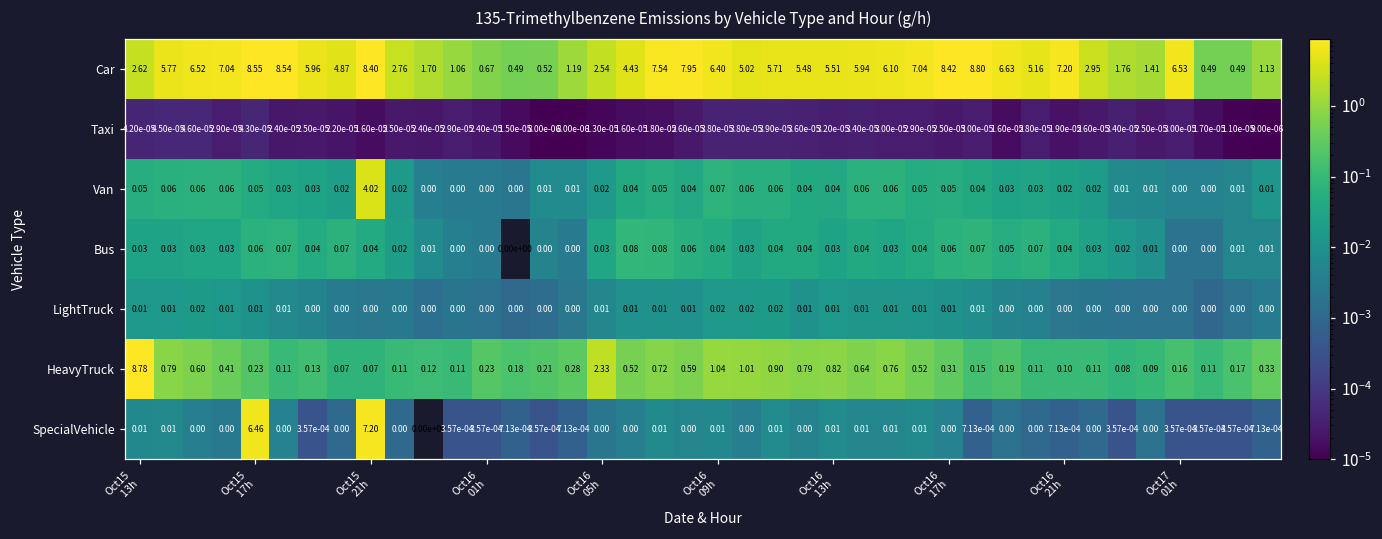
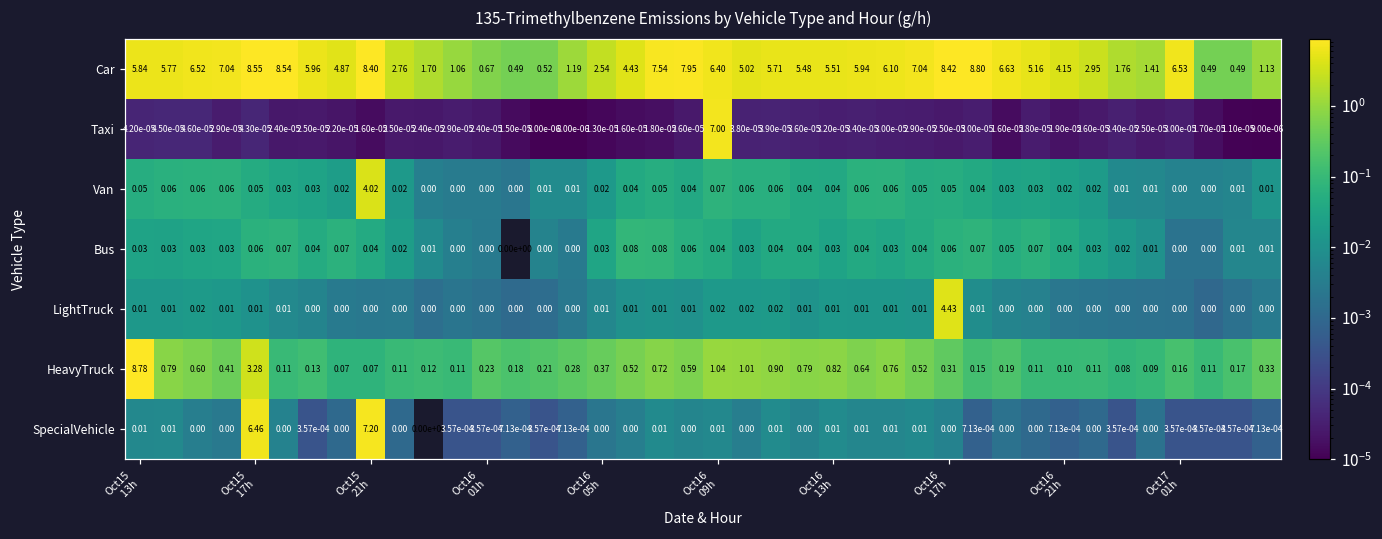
  {
    "Car": {
-     "Oct15 13h": "2.62",
+     "Oct15 13h": "5.84",
      "Oct15 17h": "8.55",
      "Oct15 21h": "8.40",
      "Oct16 01h": "0.67",
      "Oct16 05h": "2.54",
      "Oct16 09h": "6.40",
      "Oct16 13h": "5.51",
      "Oct16 17h": "8.42",
-     "Oct16 21h": "7.20",
+     "Oct16 21h": "4.15",
      "Oct17 01h": "6.53"
    },
    "Taxi": {
      "Oct15 13h": "4.20e-05",
      "Oct15 17h": "4.30e-05",
      "Oct15 21h": "1.60e-05",
      "Oct16 01h": "2.40e-05",
      "Oct16 05h": "1.30e-05",
-     "Oct16 09h": "3.80e-05",
+     "Oct16 09h": "7.00",
      "Oct16 13h": "3.20e-05",
      "Oct16 17h": "2.50e-05",
      "Oct16 21h": "1.90e-05",
      "Oct17 01h": "3.00e-05"
    },
    "Van": {
      "Oct15 13h": "0.05",
      "Oct15 17h": "0.05",
      "Oct15 21h": "4.02",
      "Oct16 01h": "0.00",
      "Oct16 05h": "0.02",
      "Oct16 09h": "0.07",
      "Oct16 13h": "0.04",
      "Oct16 17h": "0.05",
      "Oct16 21h": "0.02",
      "Oct17 01h": "0.00"
    },
    "Bus": {
      "Oct15 13h": "0.03",
      "Oct15 17h": "0.06",
      "Oct15 21h": "0.04",
      "Oct16 01h": "0.00",
      "Oct16 05h": "0.03",
      "Oct16 09h": "0.04",
      "Oct16 13h": "0.03",
      "Oct16 17h": "0.06",
      "Oct16 21h": "0.04",
      "Oct17 01h": "0.00"
    },
    "LightTruck": {
      "Oct15 13h": "0.01",
      "Oct15 17h": "0.01",
      "Oct15 21h": "0.00",
      "Oct16 01h": "0.00",
      "Oct16 05h": "0.01",
      "Oct16 09h": "0.02",
      "Oct16 13h": "0.01",
-     "Oct16 17h": "0.01",
+     "Oct16 17h": "4.43",
      "Oct16 21h": "0.00",
      "Oct17 01h": "0.00"
    },
    "HeavyTruck": {
      "Oct15 13h": "8.78",
-     "Oct15 17h": "0.23",
+     "Oct15 17h": "3.28",
      "Oct15 21h": "0.07",
      "Oct16 01h": "0.23",
-     "Oct16 05h": "2.33",
+     "Oct16 05h": "0.37",
      "Oct16 09h": "1.04",
      "Oct16 13h": "0.82",
      "Oct16 17h": "0.31",
      "Oct16 21h": "0.10",
      "Oct17 01h": "0.16"
    },
    "SpecialVehicle": {
      "Oct15 13h": "0.01",
      "Oct15 17h": "6.46",
      "Oct15 21h": "7.20",
      "Oct16 01h": "3.57e-04",
      "Oct16 05h": "0.00",
      "Oct16 09h": "0.01",
      "Oct16 13h": "0.01",
      "Oct16 17h": "0.00",
      "Oct16 21h": "7.13e-04",
      "Oct17 01h": "3.57e-04"
    }
  }
